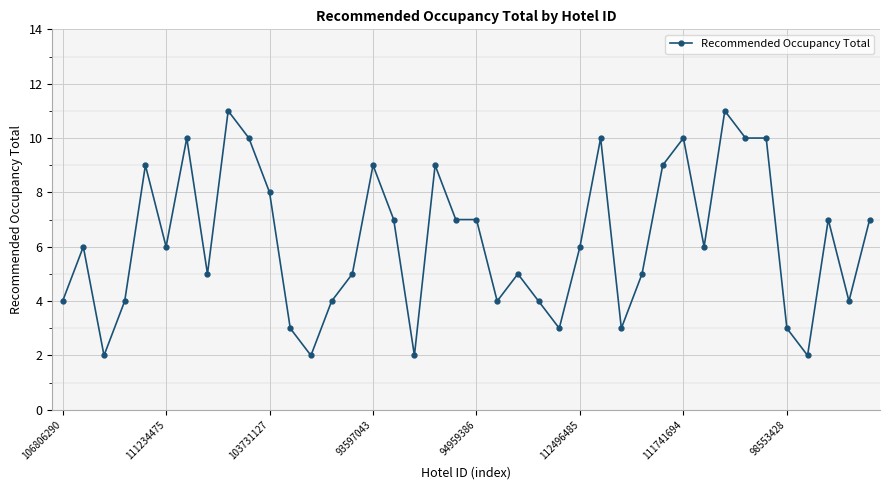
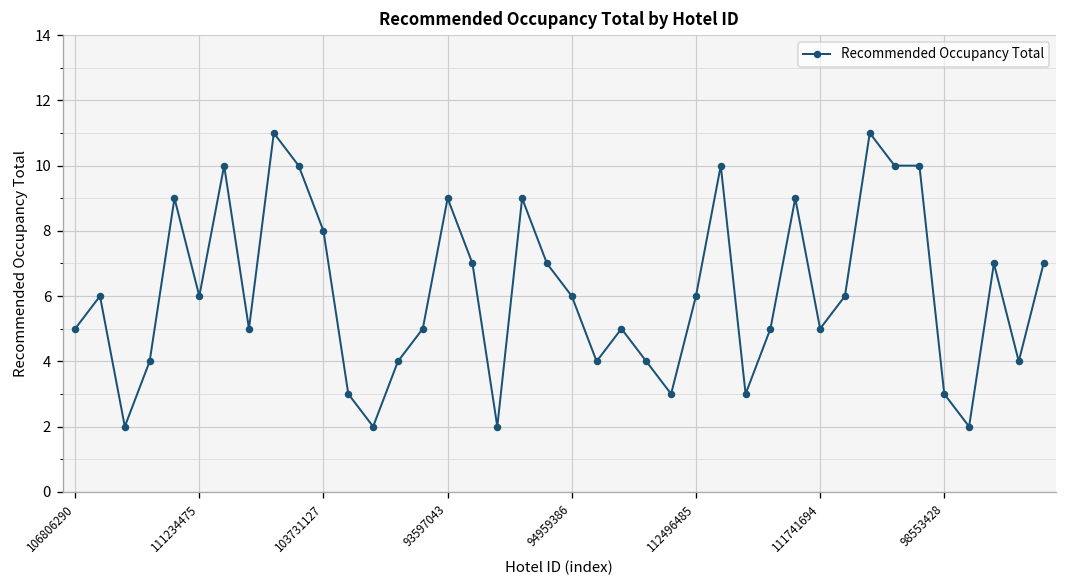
  {
-   "106806290": 4,
+   "106806290": 5,
    "111234475": 6,
    "103731127": 8,
    "93597043": 9,
-   "94959386": 7,
+   "94959386": 6,
    "112496485": 6,
-   "111741694": 10,
+   "111741694": 5,
    "98553428": 3
  }
